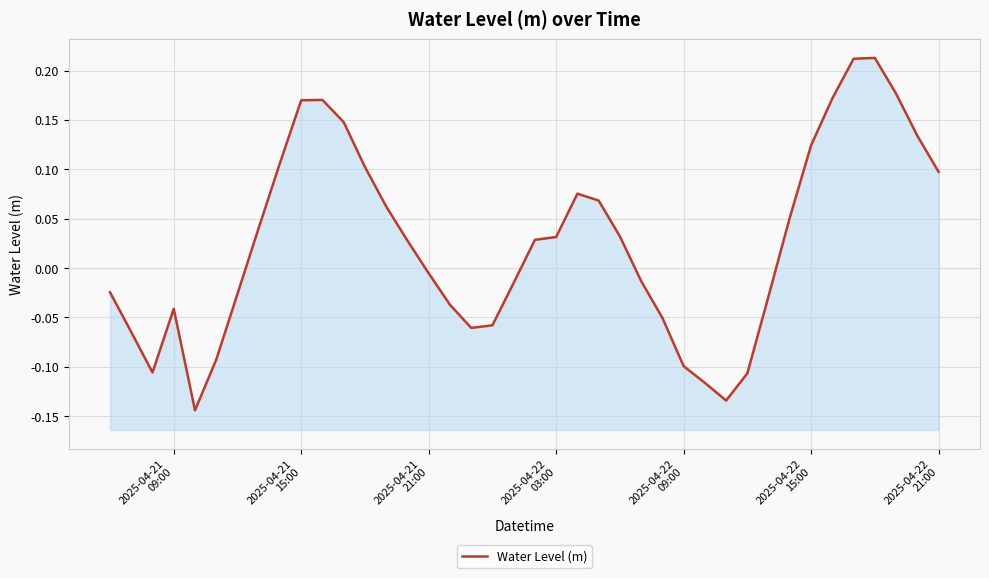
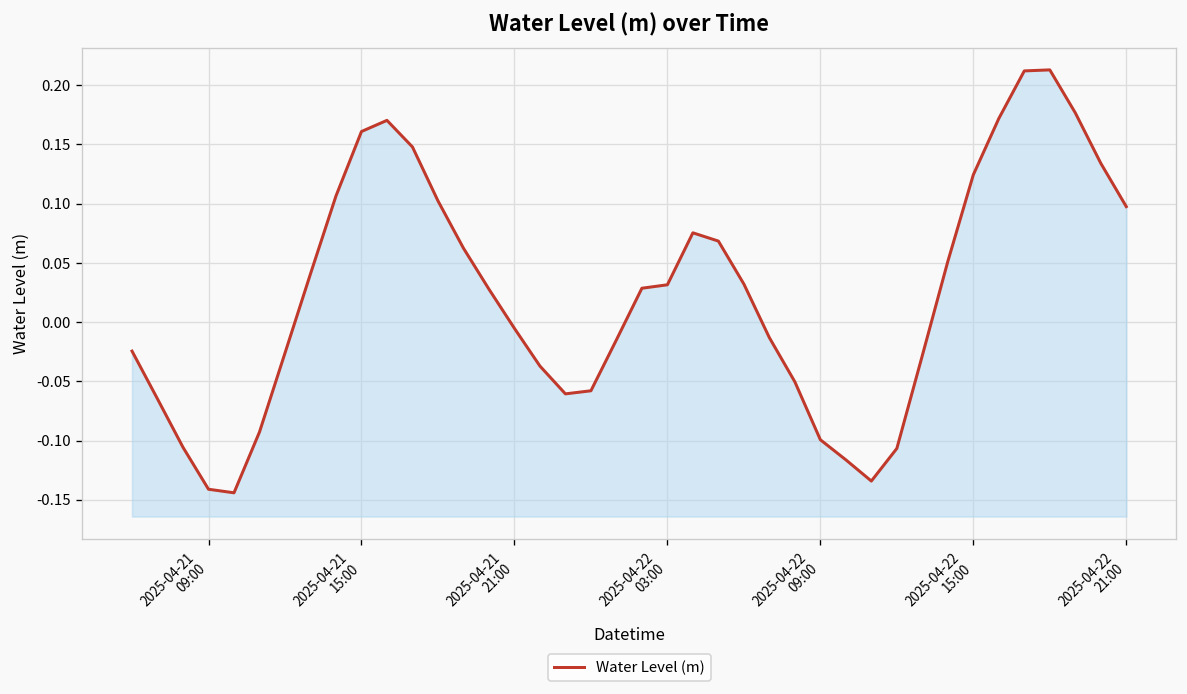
  {
-   "2025-04-21 09:00": -0.04,
-   "2025-04-21 15:00": 0.17,
+   "2025-04-21 09:00": -0.14,
+   "2025-04-21 15:00": 0.16,
    "2025-04-21 21:00": -0.01,
    "2025-04-22 03:00": 0.03,
    "2025-04-22 09:00": -0.10,
    "2025-04-22 15:00": 0.12,
    "2025-04-22 21:00": 0.10
  }
